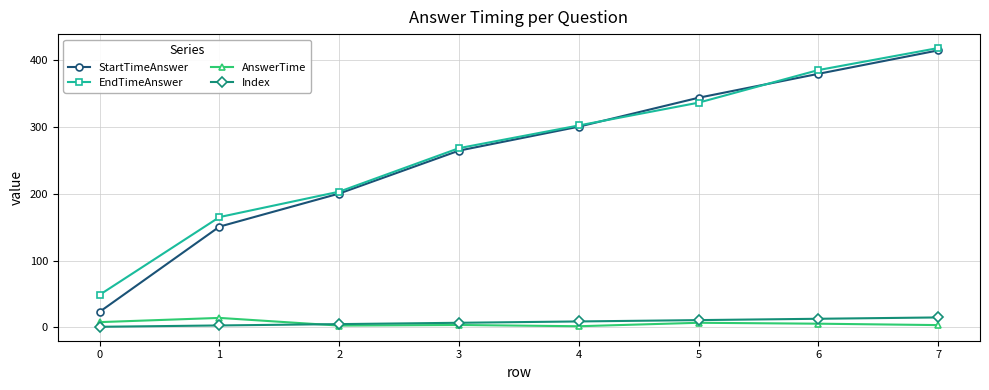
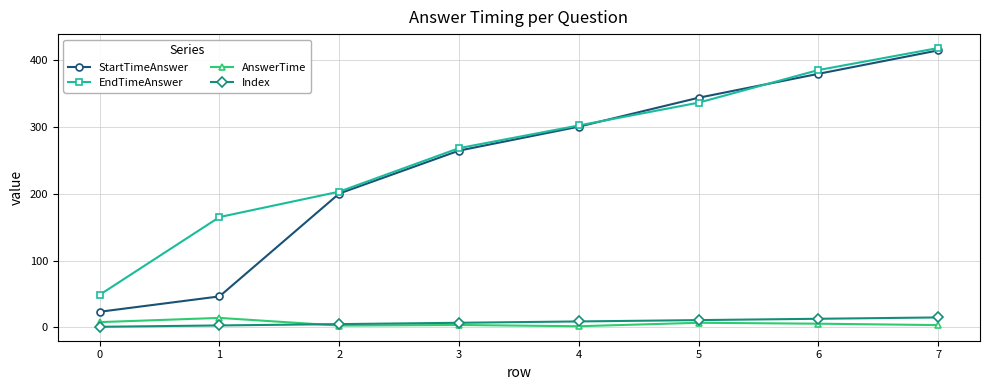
  {
    "StartTimeAnswer": {
      "0": 20,
-     "1": 150,
+     "1": 50,
      "5": 340,
      "6": 380
    }
  }
